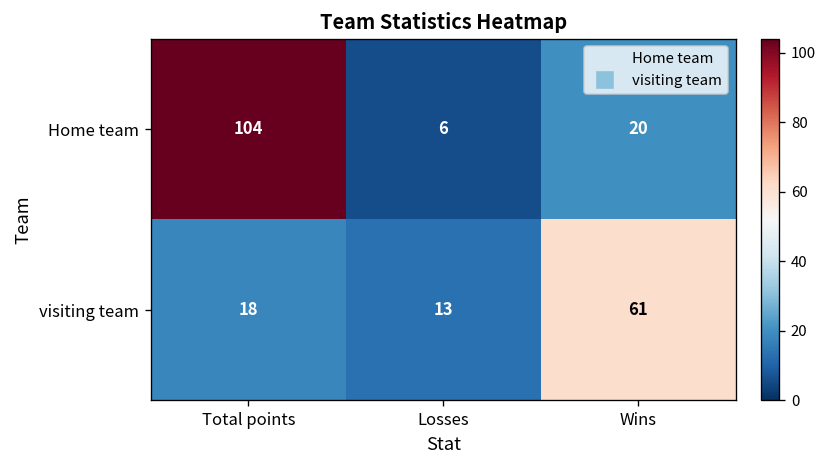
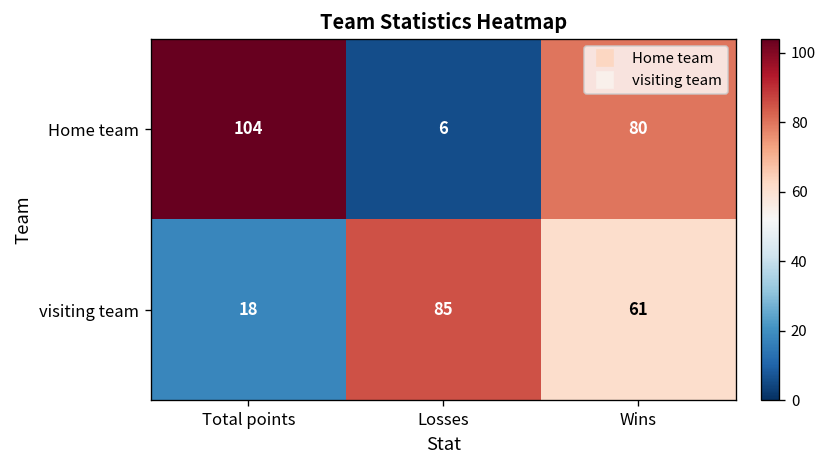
  {
    "Home team": {
      "Total points": 104,
      "Losses": 6,
-     "Wins": 20
+     "Wins": 80
    },
    "visiting team": {
      "Total points": 18,
-     "Losses": 13,
+     "Losses": 85,
      "Wins": 61
    }
  }
